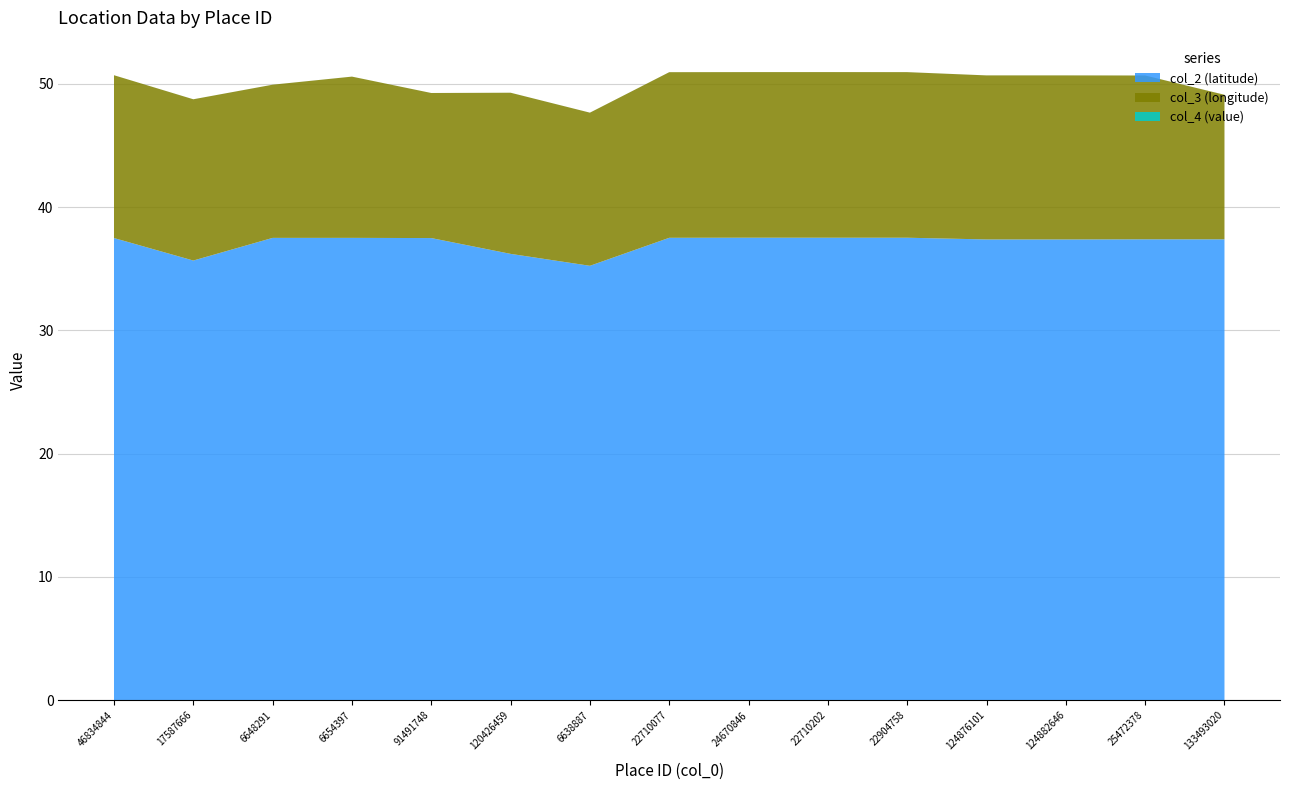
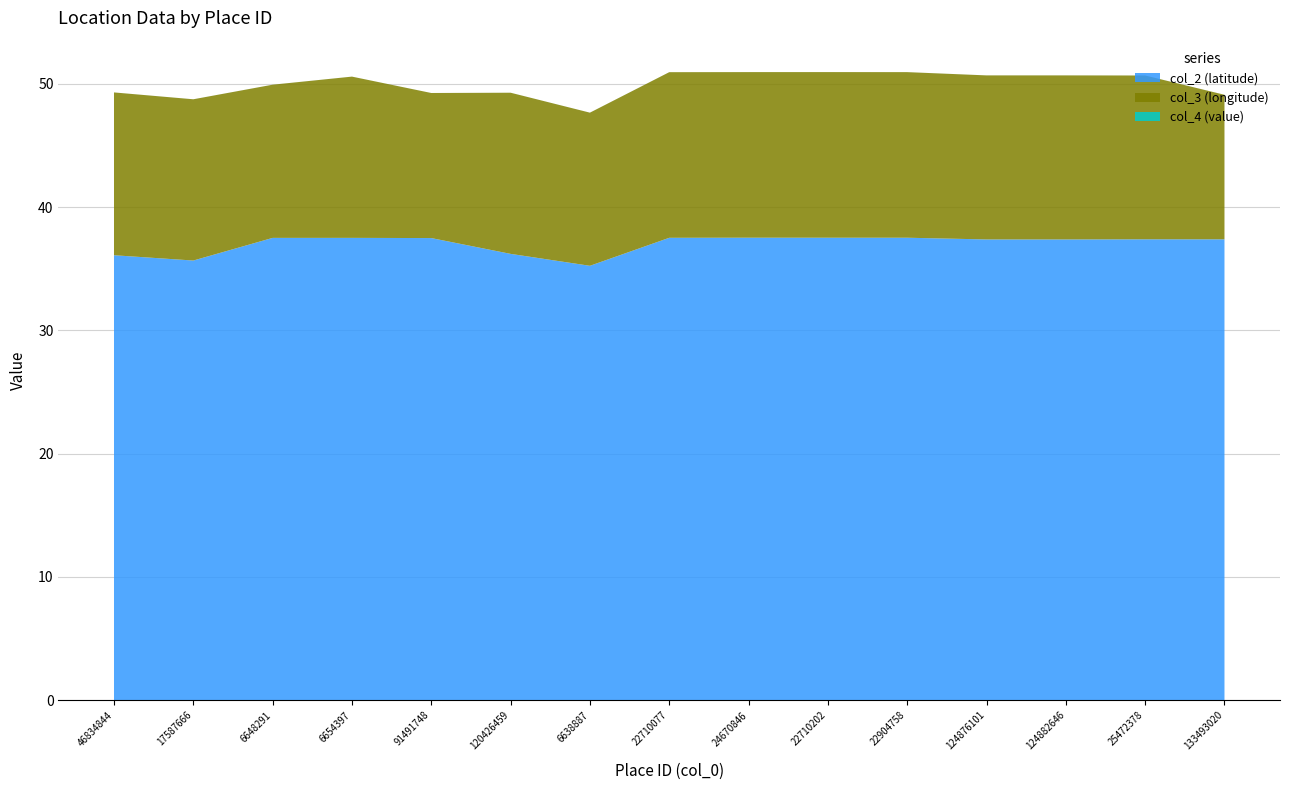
  {
    "col_2 (latitude)": {
-     "46834844": 37.5,
+     "46834844": 36.1,
      "17587666": 35.7,
      "6648291": 37.5,
      "6654397": 37.5,
      "91491748": 37.5,
      "120426459": 36.2,
      "6638887": 35.2,
      "22710077": 37.5,
      "24670846": 37.5,
      "22710202": 37.5,
      "22904758": 37.5,
      "124876101": 37.4,
      "124882646": 37.4,
      "25472378": 37.4,
      "133493020": 37.4
    },
    "col_4 (value)": {
      "46834844": 13.2,
      "17587666": 13.1,
      "6648291": 12.4,
      "6654397": 13.1,
      "91491748": 11.8,
      "120426459": 13.1,
      "6638887": 12.4,
      "22710077": 13.4,
      "24670846": 13.4,
      "22710202": 13.4,
      "22904758": 13.4,
      "124876101": 13.3,
      "124882646": 13.3,
      "25472378": 13.3,
      "133493020": 11.7
    }
  }
